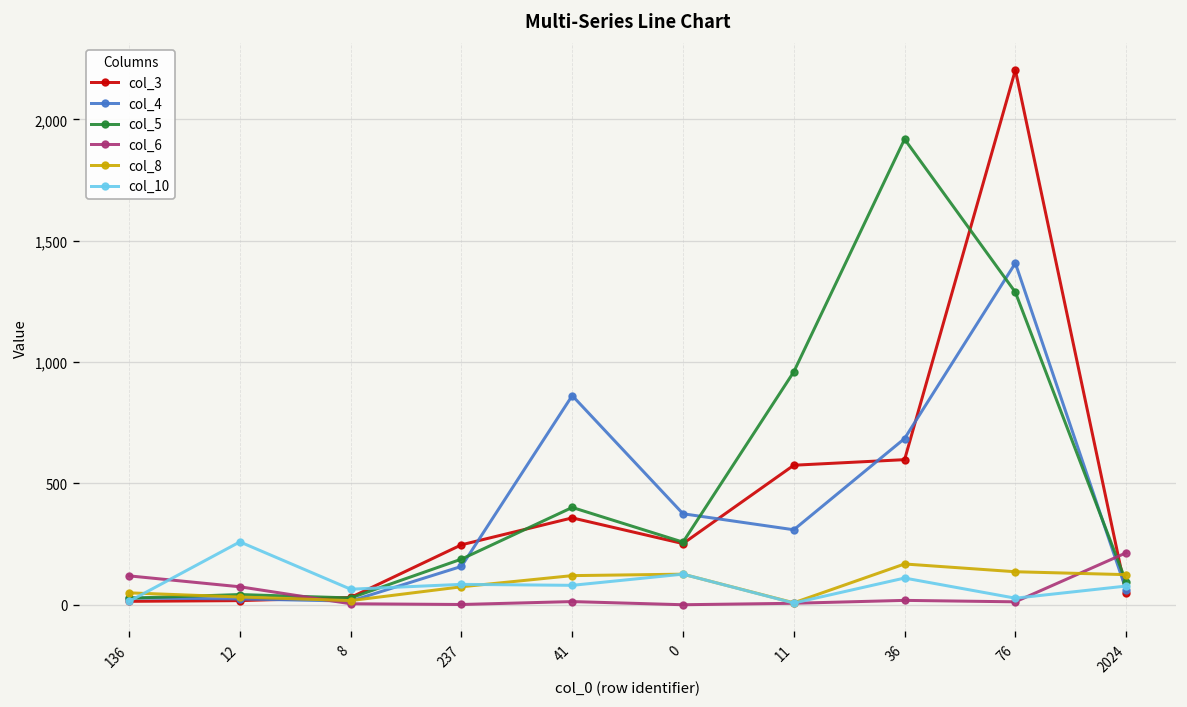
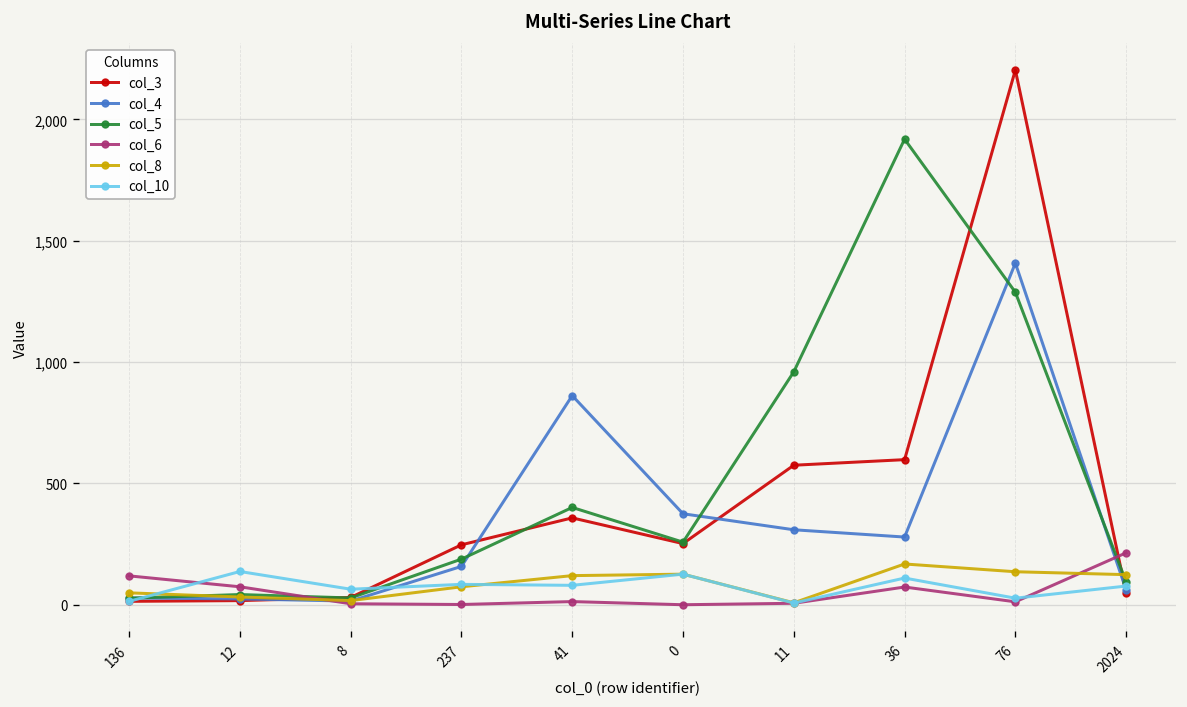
  {
    "col_3": {
      "237": "250",
      "41": "360",
      "11": "580",
      "36": "600",
      "76": "2,200",
      "2024": "50"
    },
    "col_4": {
      "237": "160",
      "41": "860",
      "0": "380",
      "11": "310",
-     "36": "690",
+     "36": "280",
      "76": "1,410",
      "2024": "60"
    },
    "col_5": {
      "237": "190",
      "41": "400",
      "11": "960",
      "36": "1,920",
      "76": "1,290",
      "2024": "90"
    },
    "col_6": {
      "136": "120",
      "12": "70",
      "237": "0",
      "41": "10",
      "0": "0",
-     "36": "20",
+     "36": "70",
      "76": "10",
      "2024": "210"
    },
    "col_8": {
      "136": "50",
      "41": "120",
      "36": "170",
      "76": "140",
      "2024": "120"
    },
    "col_10": {
-     "12": "260",
+     "12": "140",
      "8": "60",
      "41": "80",
      "36": "110",
      "76": "30",
      "2024": "80"
    }
  }
